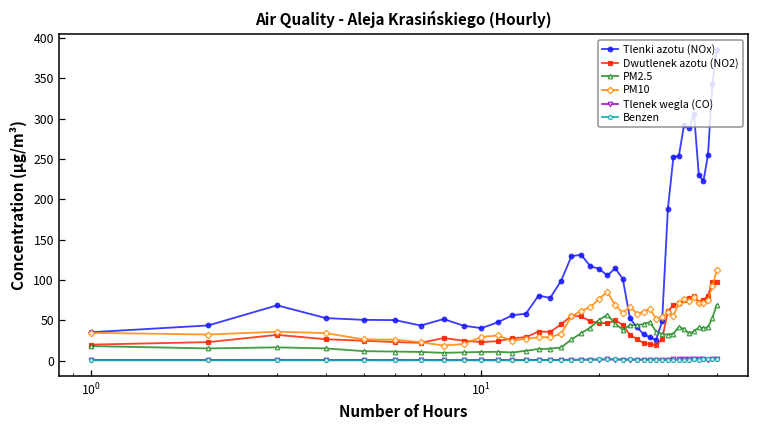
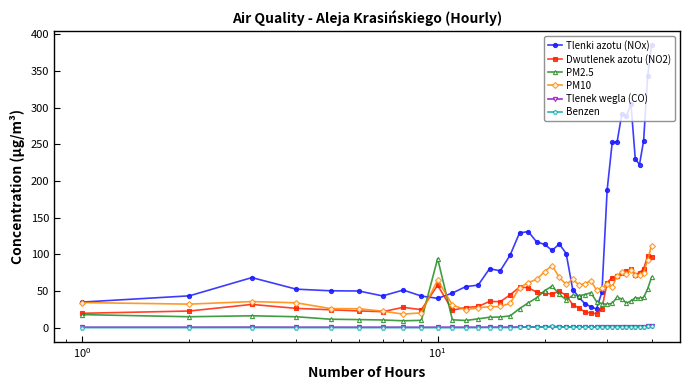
  {
    "Tlenki azotu (NOx)": {
      "10^1": 40
    },
    "Dwutlenek azotu (NO2)": {
-     "10^1": 20
+     "10^1": 60
    },
    "PM2.5": {
-     "10^1": 10
+     "10^1": 90
    },
    "PM10": {
-     "10^1": 30
+     "10^1": 70
    }
  }
